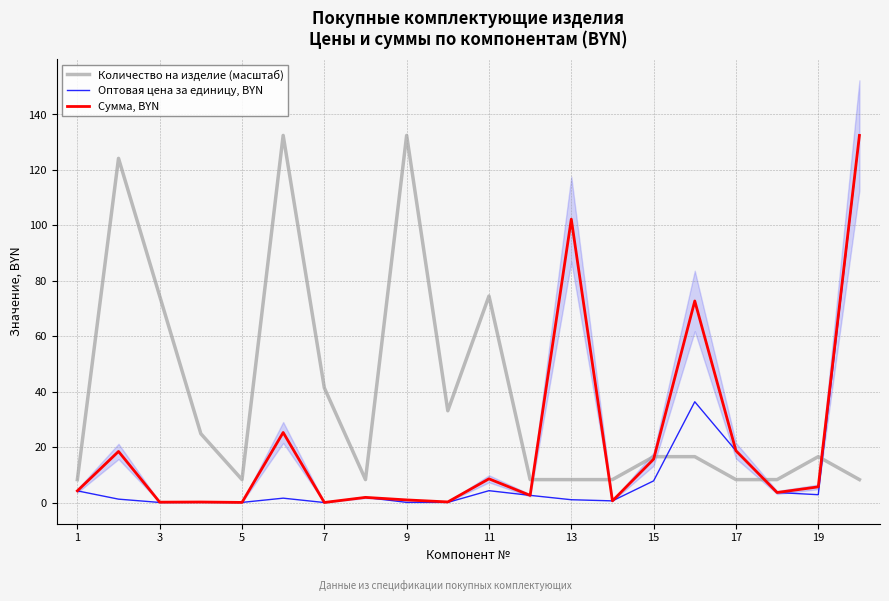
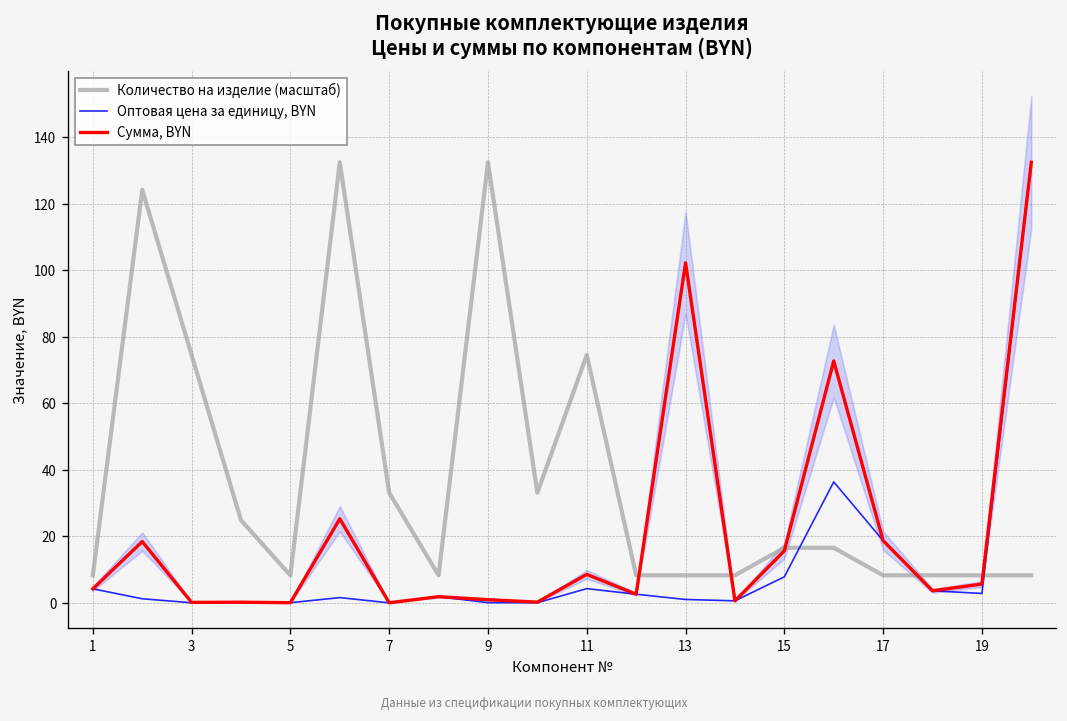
  {
    "Количество на изделие (масштаб)": {
      "1": 8,
      "3": 75,
      "5": 8,
-     "7": 41,
+     "7": 33,
      "9": 132,
      "11": 75,
      "13": 8,
      "15": 17,
      "17": 8,
-     "19": 17
+     "19": 8
    },
    "Сумма, BYN": {
      "11": 9,
      "13": 102,
      "15": 16
    }
  }
